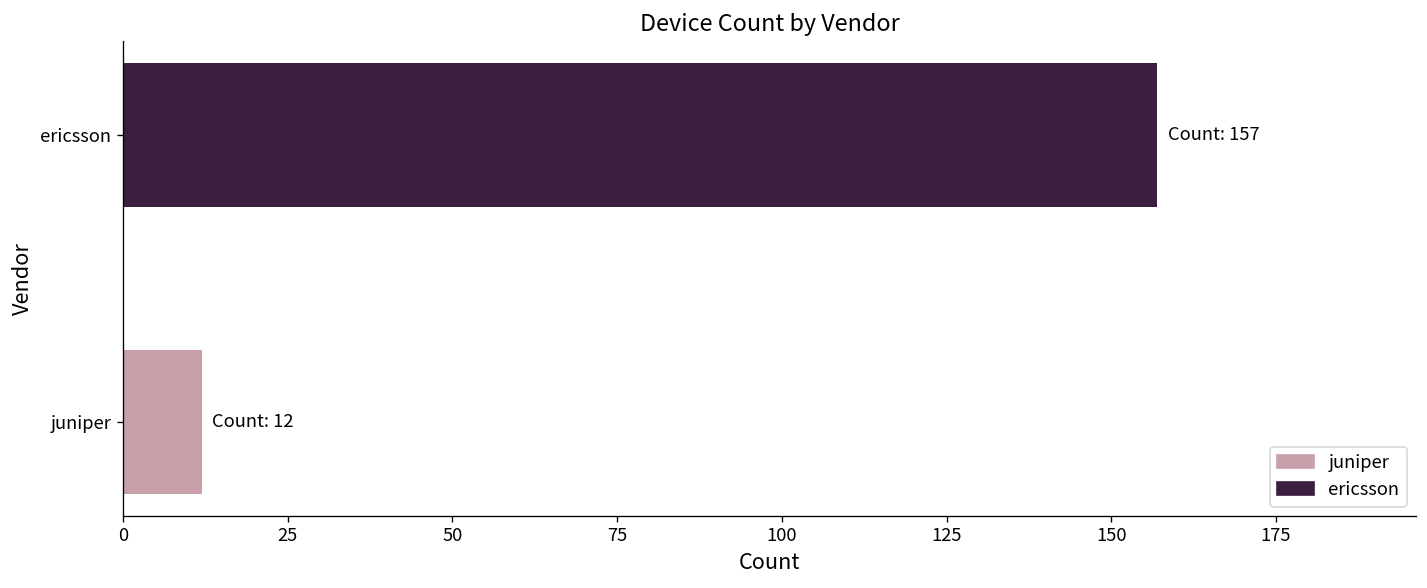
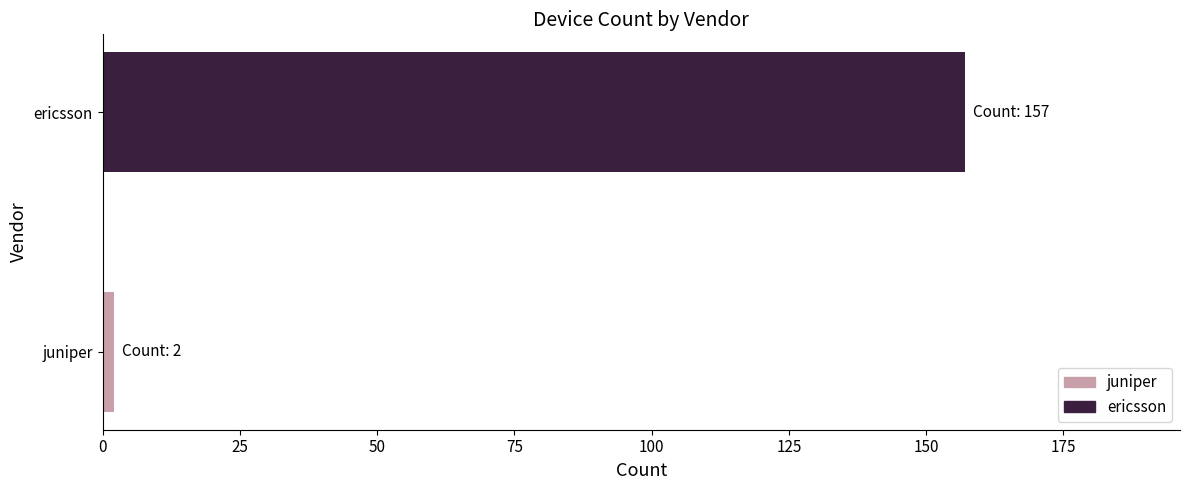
  {
    "ericsson": 157,
-   "juniper": 12
+   "juniper": 2
  }
